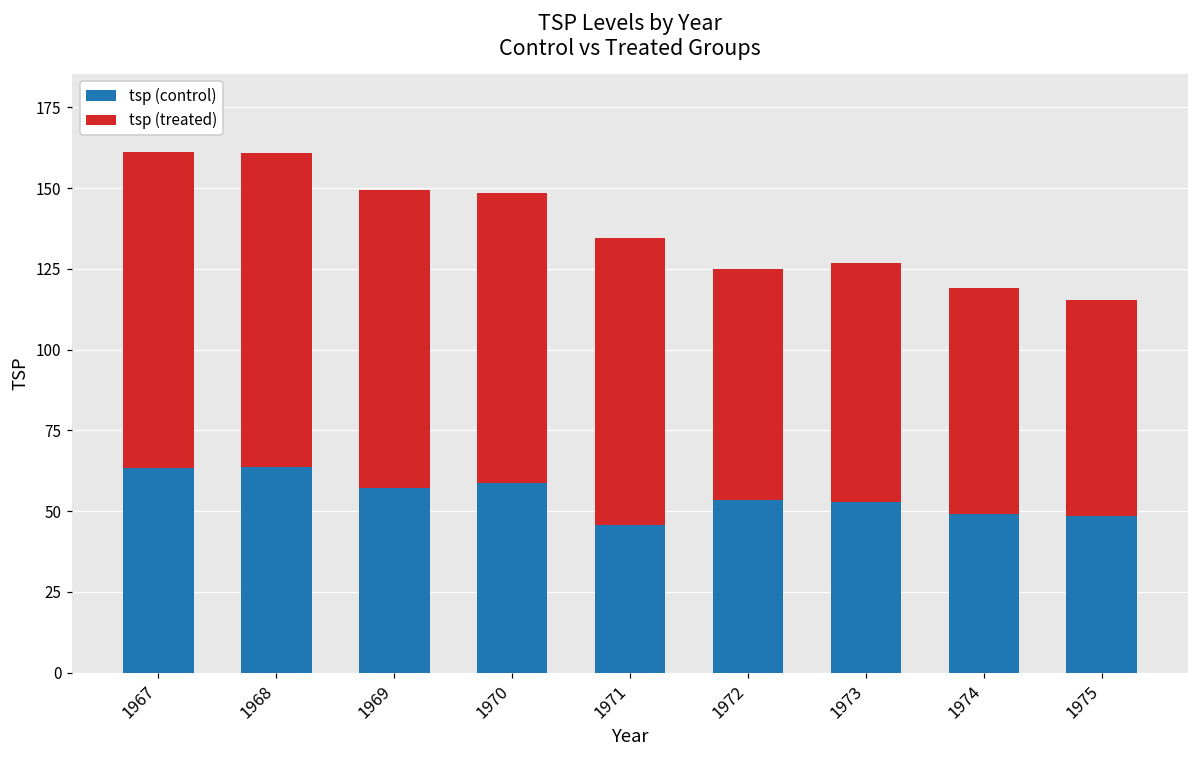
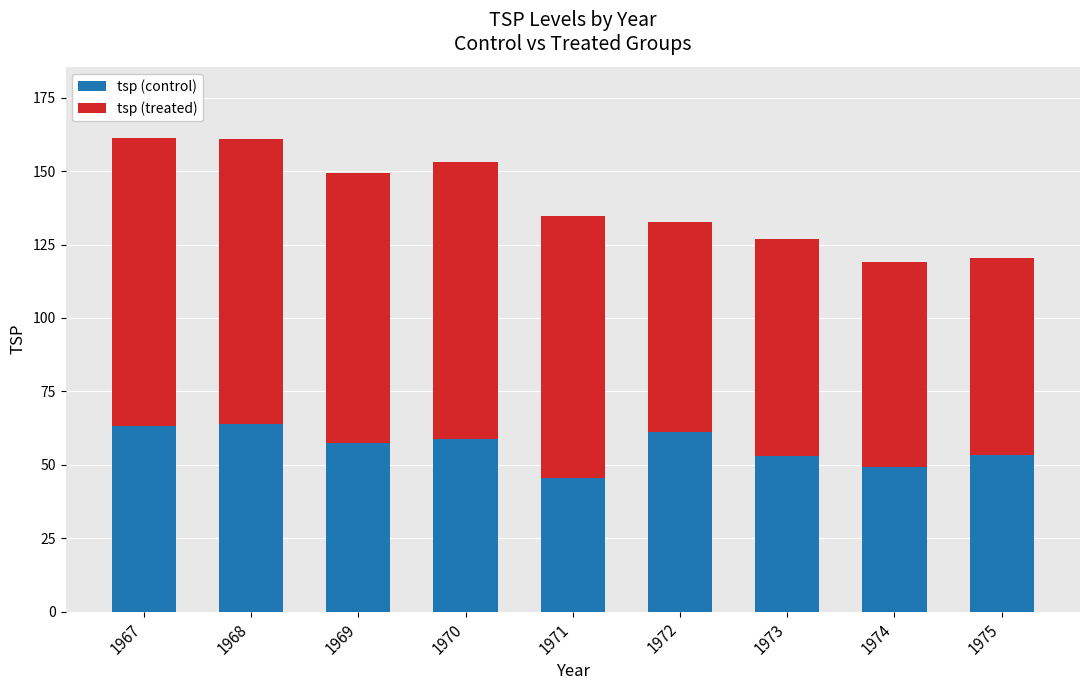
  {
    "tsp (control)": {
      "1967": 63,
      "1968": 64,
      "1969": 57,
      "1970": 59,
      "1971": 46,
-     "1972": 54,
+     "1972": 61,
      "1973": 53,
      "1974": 49,
-     "1975": 48
+     "1975": 53
    },
    "tsp (treated)": {
      "1967": 98,
      "1968": 97,
      "1969": 92,
-     "1970": 90,
+     "1970": 94,
      "1971": 89,
      "1972": 72,
      "1973": 74,
      "1974": 70,
      "1975": 67
    }
  }
